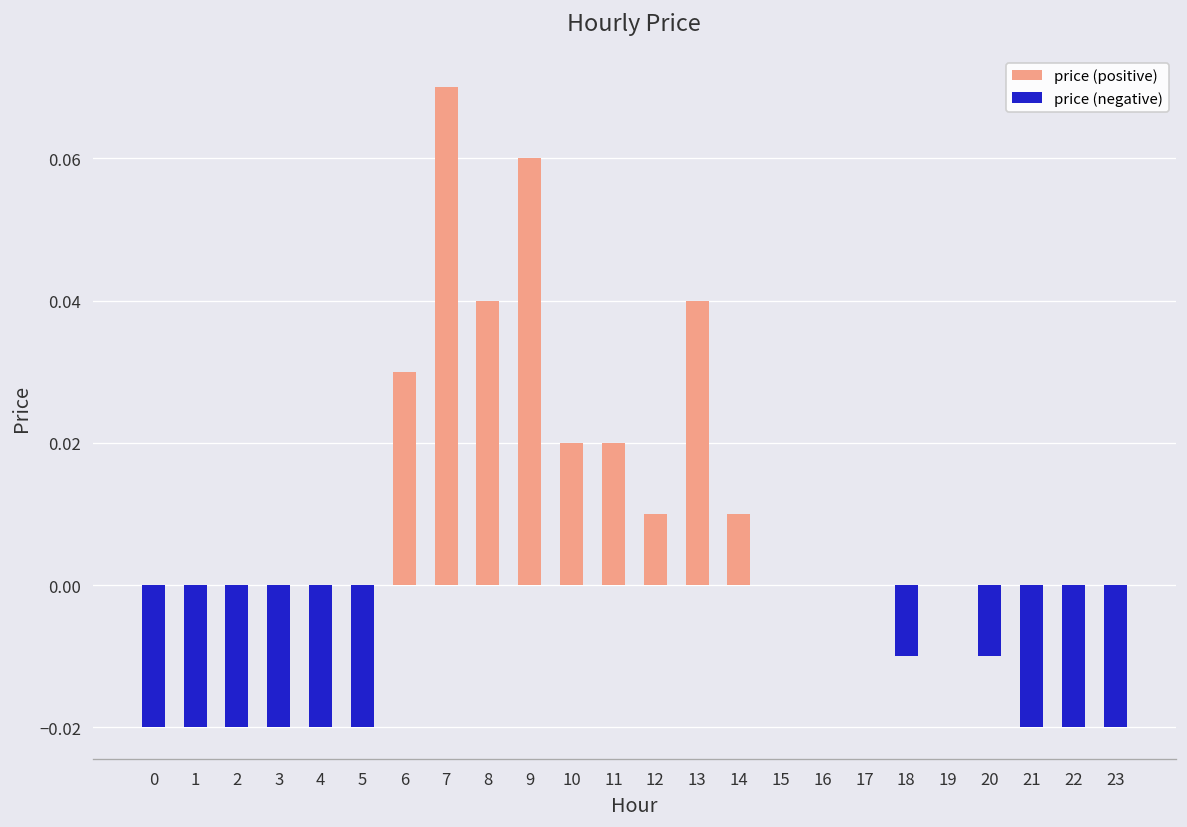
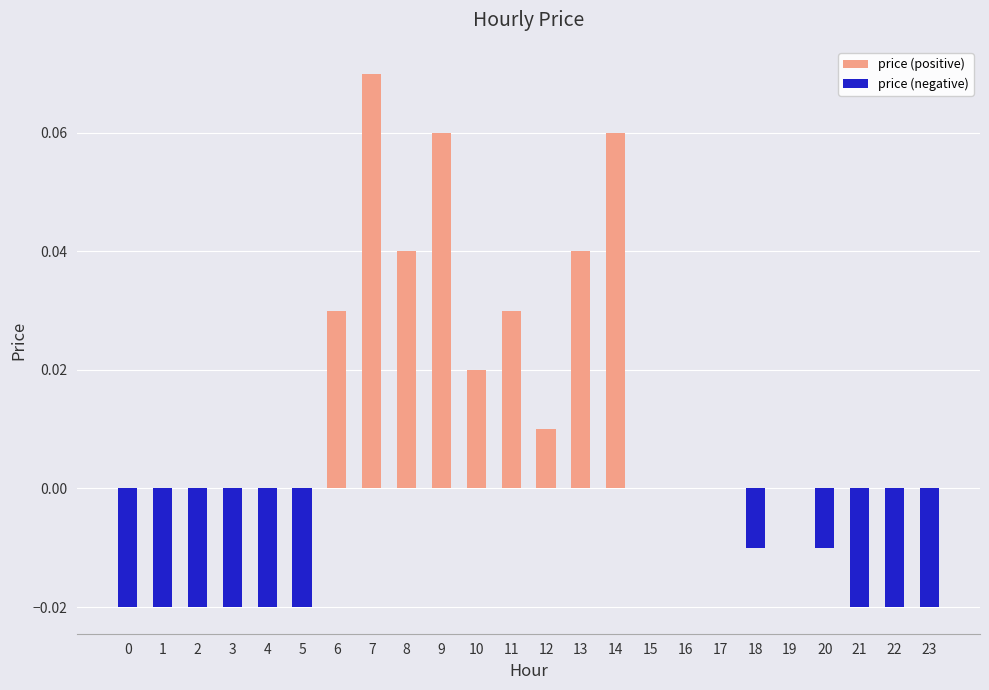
  {
    "0": -0.02,
    "1": -0.02,
    "2": -0.02,
    "3": -0.02,
    "4": -0.02,
    "5": -0.02,
    "6": 0.03,
    "7": 0.07,
    "8": 0.04,
    "9": 0.06,
    "10": 0.02,
-   "11": 0.02,
+   "11": 0.03,
    "12": 0.01,
    "13": 0.04,
-   "14": 0.01,
+   "14": 0.06,
    "15": 0.00,
    "16": 0.00,
    "17": 0.00,
    "18": -0.01,
    "19": 0.00,
    "20": -0.01,
    "21": -0.02,
    "22": -0.02,
    "23": -0.02
  }
